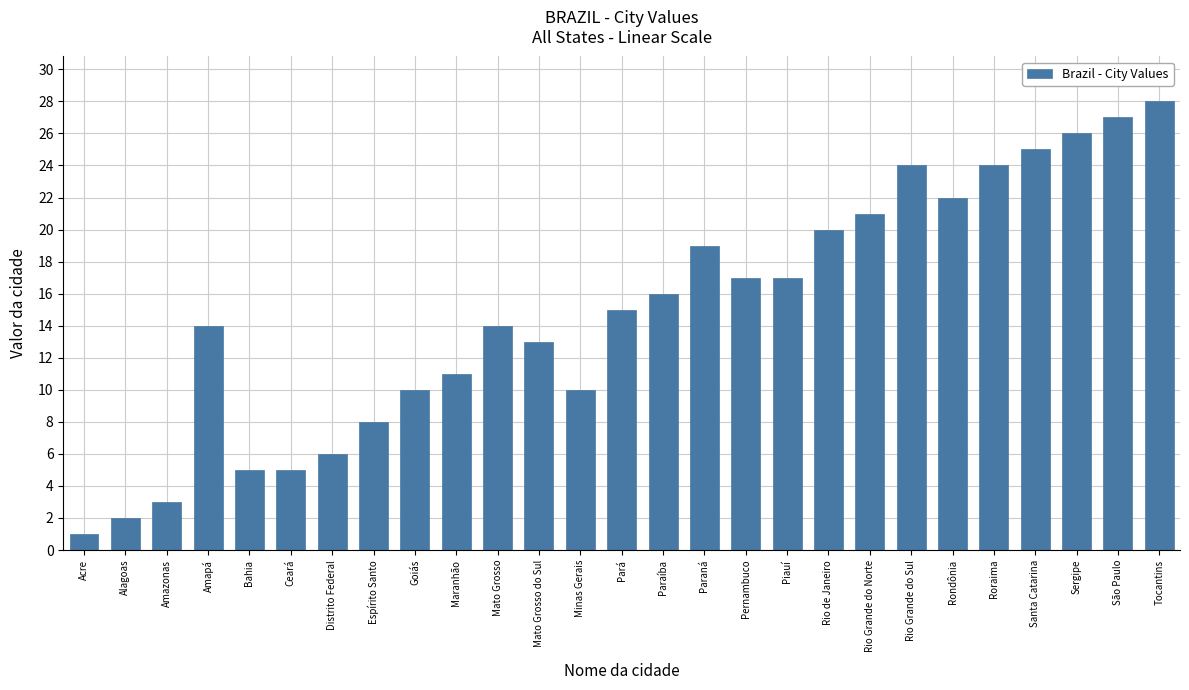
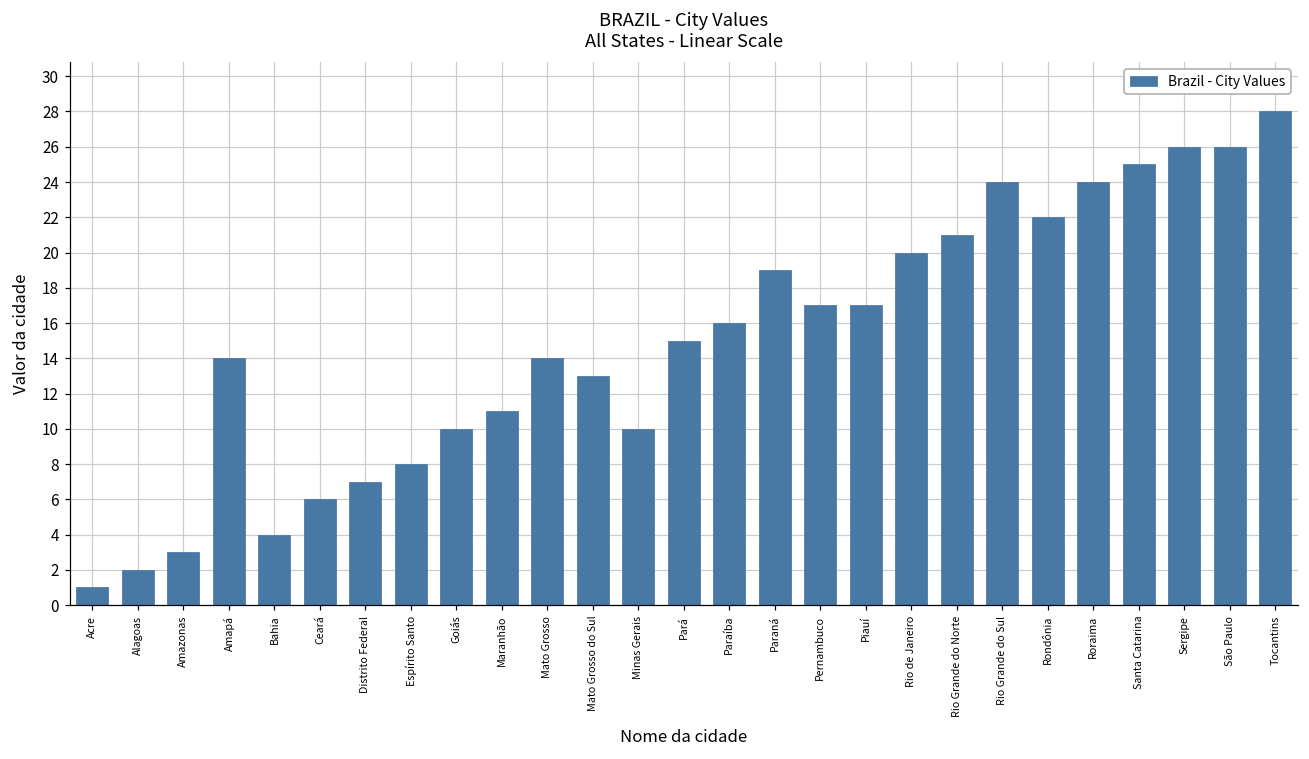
  {
    "Acre": 1,
    "Alagoas": 2,
    "Amazonas": 3,
    "Amapá": 14,
-   "Bahia": 5,
-   "Ceará": 5,
-   "Distrito Federal": 6,
+   "Bahia": 4,
+   "Ceará": 6,
+   "Distrito Federal": 7,
    "Espírito Santo": 8,
    "Goiás": 10,
    "Maranhão": 11,
    "Mato Grosso": 14,
    "Mato Grosso do Sul": 13,
    "Minas Gerais": 10,
    "Pará": 15,
    "Paraíba": 16,
    "Paraná": 19,
    "Pernambuco": 17,
    "Piauí": 17,
    "Rio de Janeiro": 20,
    "Rio Grande do Norte": 21,
    "Rio Grande do Sul": 24,
    "Rondônia": 22,
    "Roraima": 24,
    "Santa Catarina": 25,
    "Sergipe": 26,
-   "São Paulo": 27,
+   "São Paulo": 26,
    "Tocantins": 28
  }
